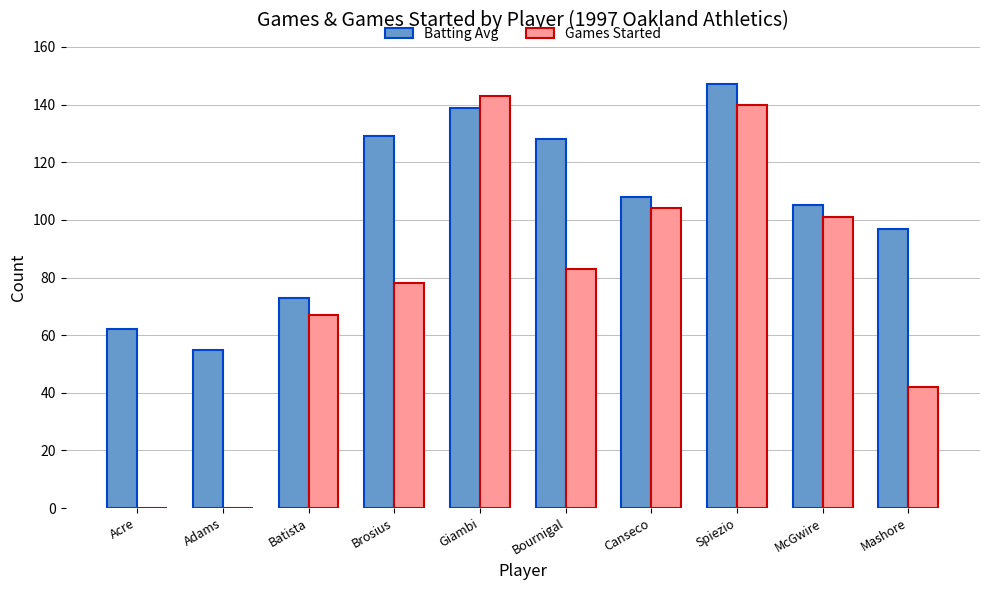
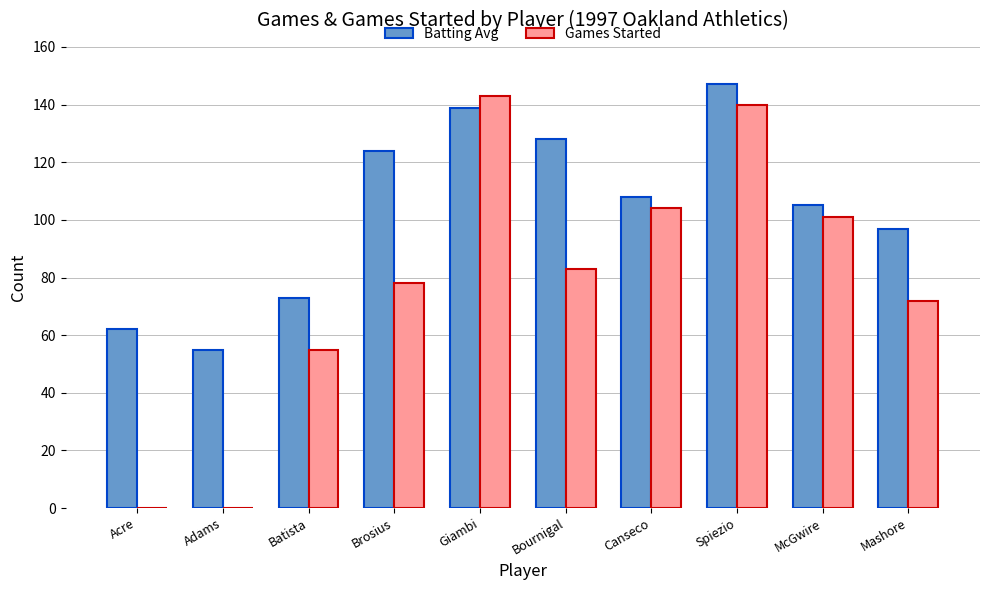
  {
    "Batting Avg": {
      "Acre": 62,
      "Adams": 55,
      "Batista": 73,
-     "Brosius": 129,
+     "Brosius": 124,
      "Giambi": 139,
      "Bournigal": 128,
      "Canseco": 108,
      "Spiezio": 147,
      "McGwire": 105,
      "Mashore": 97
    },
    "Games Started": {
      "Acre": 0,
      "Adams": 0,
-     "Batista": 67,
+     "Batista": 55,
      "Brosius": 78,
      "Giambi": 143,
      "Bournigal": 83,
      "Canseco": 104,
      "Spiezio": 140,
      "McGwire": 101,
-     "Mashore": 42
+     "Mashore": 72
    }
  }
